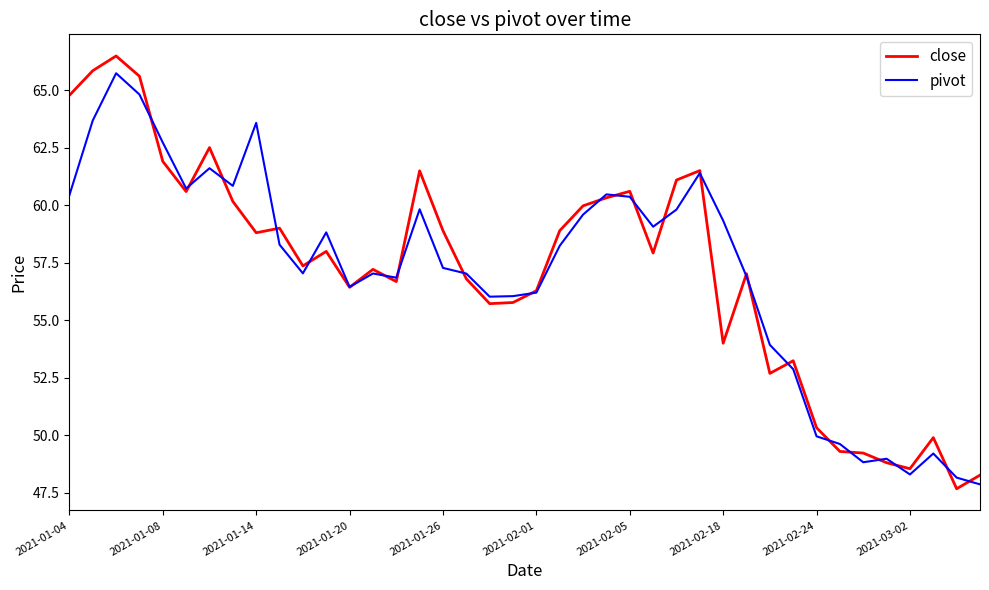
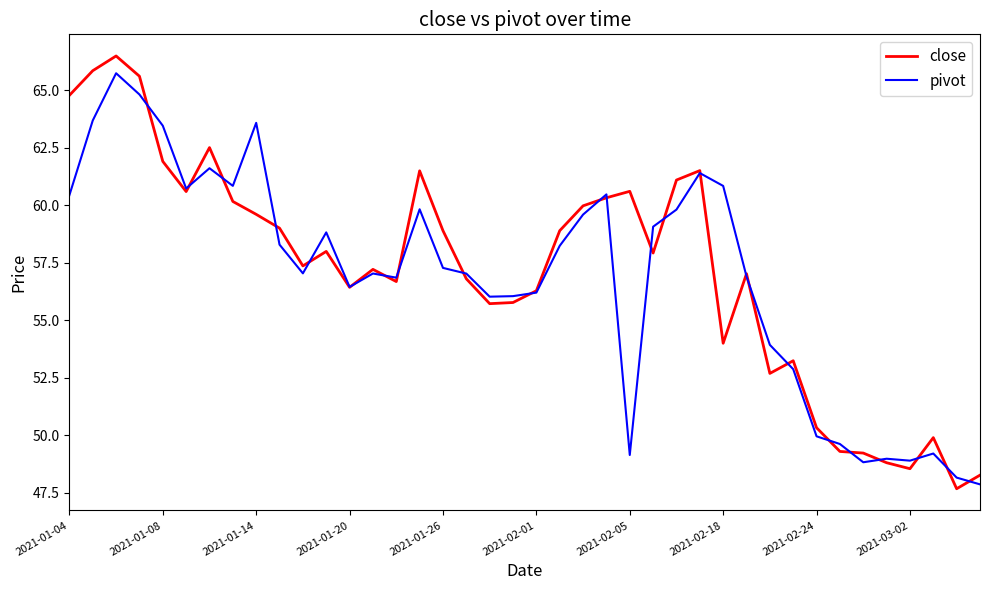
  {
    "close": {
      "2021-01-04": 64.8,
      "2021-01-08": 61.9,
-     "2021-01-14": 58.8,
+     "2021-01-14": 59.6,
      "2021-01-26": 58.9,
      "2021-02-05": 60.6,
      "2021-02-18": 54.0,
      "2021-02-24": 50.3,
      "2021-03-02": 48.6
    },
    "pivot": {
      "2021-01-04": 60.4,
-     "2021-01-08": 62.7,
+     "2021-01-08": 63.4,
      "2021-01-14": 63.6,
      "2021-01-26": 57.3,
-     "2021-02-05": 60.4,
-     "2021-02-18": 59.3,
+     "2021-02-05": 49.1,
+     "2021-02-18": 60.8,
      "2021-02-24": 50.0,
-     "2021-03-02": 48.3
+     "2021-03-02": 48.9
    }
  }
